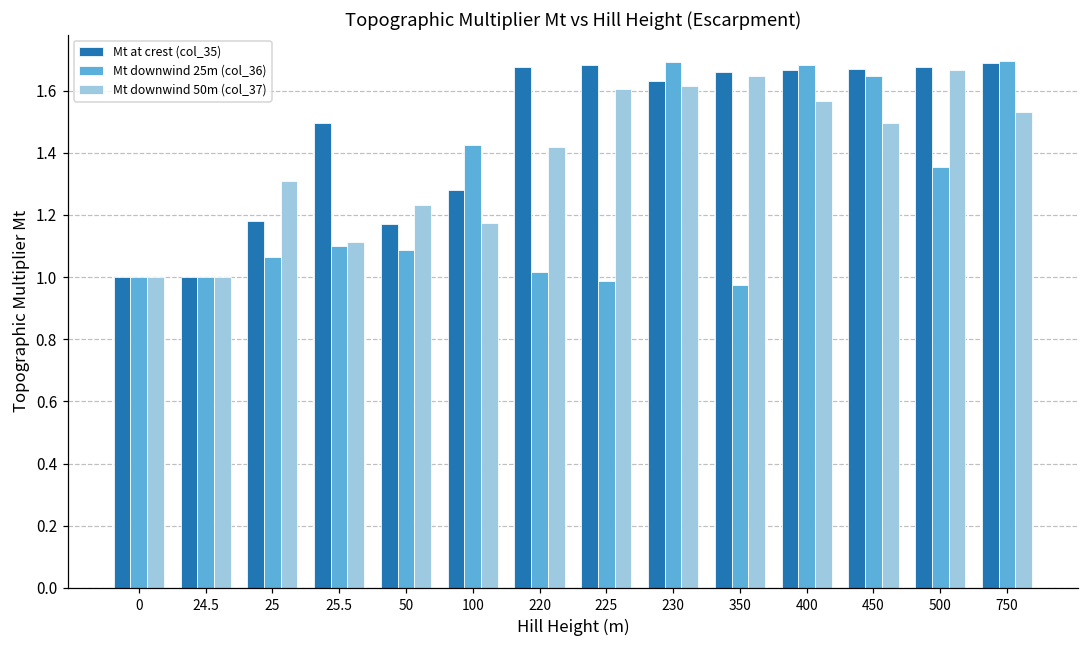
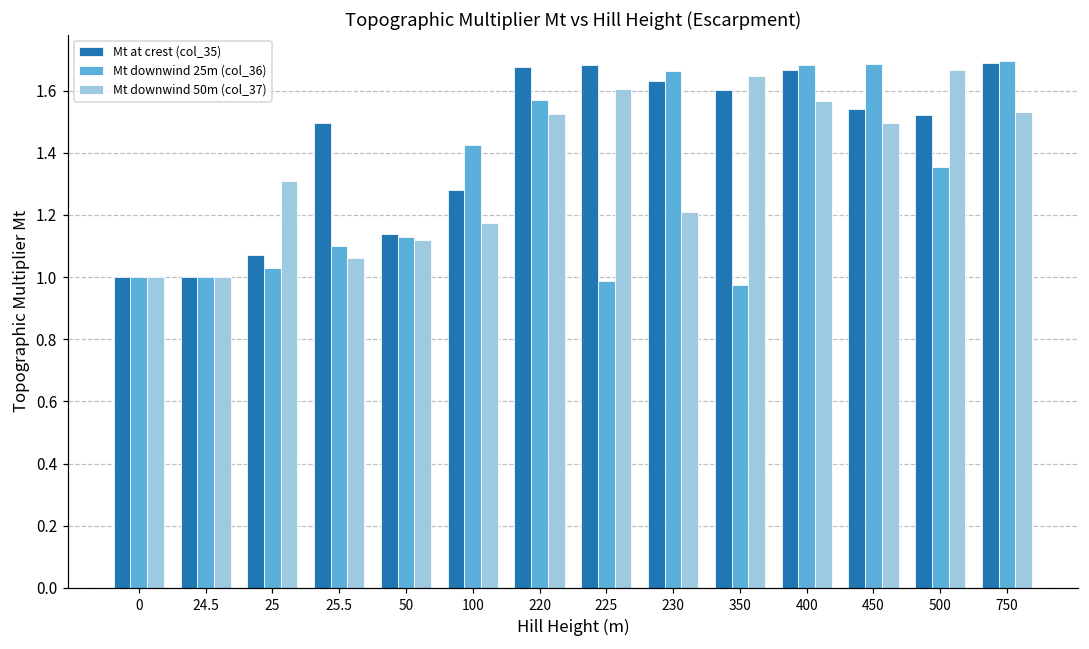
  {
    "Mt at crest (col_35)": {
      "0": 1.00,
      "24.5": 1.00,
-     "25": 1.18,
+     "25": 1.07,
      "25.5": 1.50,
-     "50": 1.17,
+     "50": 1.14,
      "100": 1.28,
      "220": 1.68,
      "225": 1.68,
      "230": 1.63,
-     "350": 1.66,
+     "350": 1.60,
      "400": 1.67,
-     "450": 1.67,
-     "500": 1.68,
+     "450": 1.54,
+     "500": 1.52,
      "750": 1.69
    },
    "Mt downwind 25m (col_36)": {
      "0": 1.00,
      "24.5": 1.00,
-     "25": 1.06,
+     "25": 1.03,
      "25.5": 1.10,
-     "50": 1.09,
+     "50": 1.13,
      "100": 1.42,
-     "220": 1.02,
+     "220": 1.57,
      "225": 0.99,
-     "230": 1.69,
+     "230": 1.66,
      "350": 0.97,
      "400": 1.68,
-     "450": 1.65,
+     "450": 1.69,
      "500": 1.36,
      "750": 1.70
    },
    "Mt downwind 50m (col_37)": {
      "0": 1.00,
      "24.5": 1.00,
      "25": 1.31,
-     "25.5": 1.11,
-     "50": 1.23,
+     "25.5": 1.06,
+     "50": 1.12,
      "100": 1.17,
-     "220": 1.42,
+     "220": 1.52,
      "225": 1.61,
-     "230": 1.61,
+     "230": 1.21,
      "350": 1.65,
      "400": 1.57,
      "450": 1.49,
      "500": 1.67,
      "750": 1.53
    }
  }
